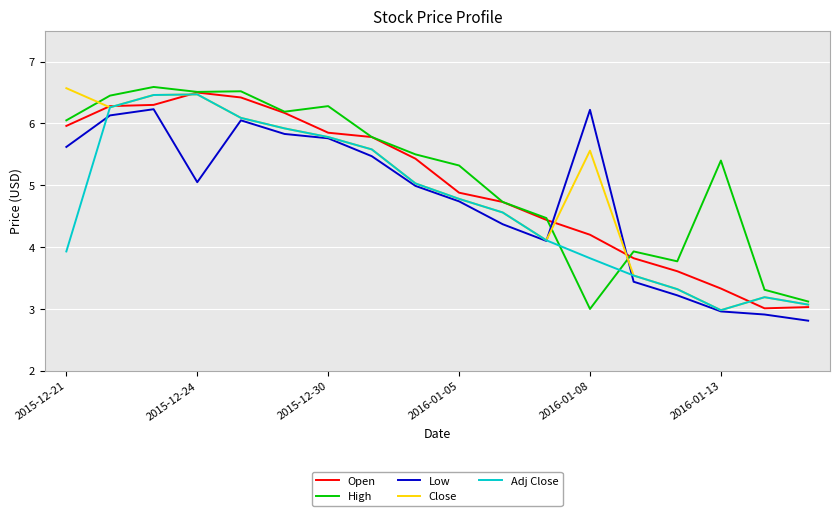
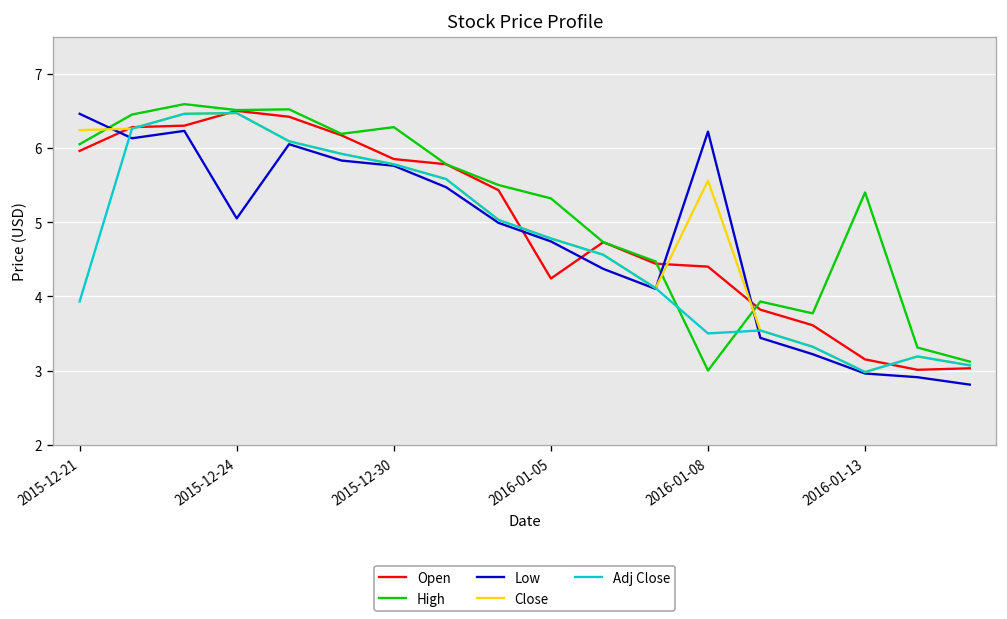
  {
    "Open": {
      "2015-12-21": 6.0,
      "2015-12-30": 5.9,
-     "2016-01-05": 4.9,
-     "2016-01-08": 4.2,
-     "2016-01-13": 3.3
+     "2016-01-05": 4.2,
+     "2016-01-08": 4.4,
+     "2016-01-13": 3.2
    },
    "High": {
      "2015-12-21": 6.1,
      "2015-12-30": 6.3,
      "2016-01-05": 5.3,
      "2016-01-08": 3.0,
      "2016-01-13": 5.4
    },
    "Low": {
-     "2015-12-21": 5.6,
+     "2015-12-21": 6.5,
      "2015-12-24": 5.1,
      "2016-01-08": 6.2
    },
    "Close": {
-     "2015-12-21": 6.6,
+     "2015-12-21": 6.2,
      "2016-01-08": 5.6
    },
    "Adj Close": {
      "2015-12-21": 3.9,
-     "2016-01-08": 3.8
+     "2016-01-08": 3.5
    }
  }
